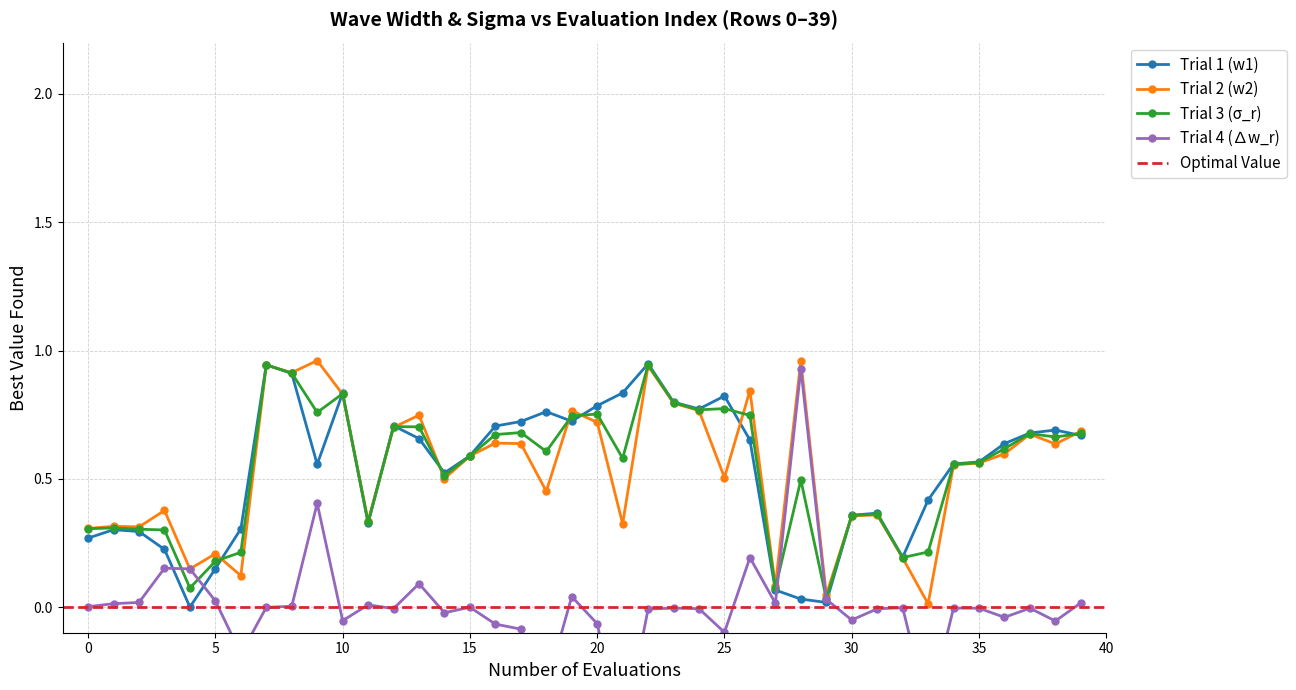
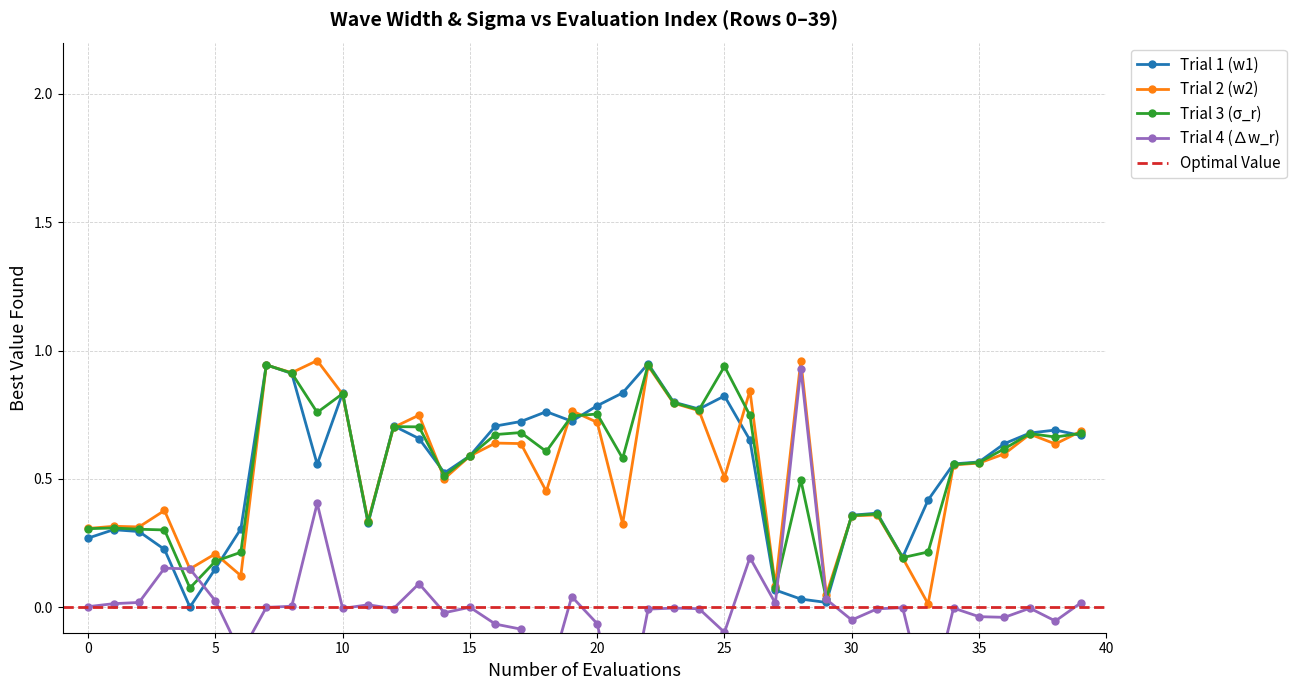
  {
    "Trial 1 (w1)": {
      "0": 0.27,
      "5": 0.15,
      "20": 0.78,
      "25": 0.82
    },
    "Trial 2 (w2)": {
      "5": 0.21,
      "20": 0.72,
      "25": 0.50
    },
    "Trial 3 (σ_r)": {
      "5": 0.18,
      "20": 0.75,
-     "25": 0.77
+     "25": 0.94
    },
    "Trial 4 (∆w_r)": {
      "0": 0.00,
      "5": 0.02,
-     "10": -0.05,
+     "10": -0.01,
      "15": 0.00,
      "20": -0.06,
      "25": -0.10,
      "30": -0.05,
-     "35": 0.00
+     "35": -0.04
    }
  }
